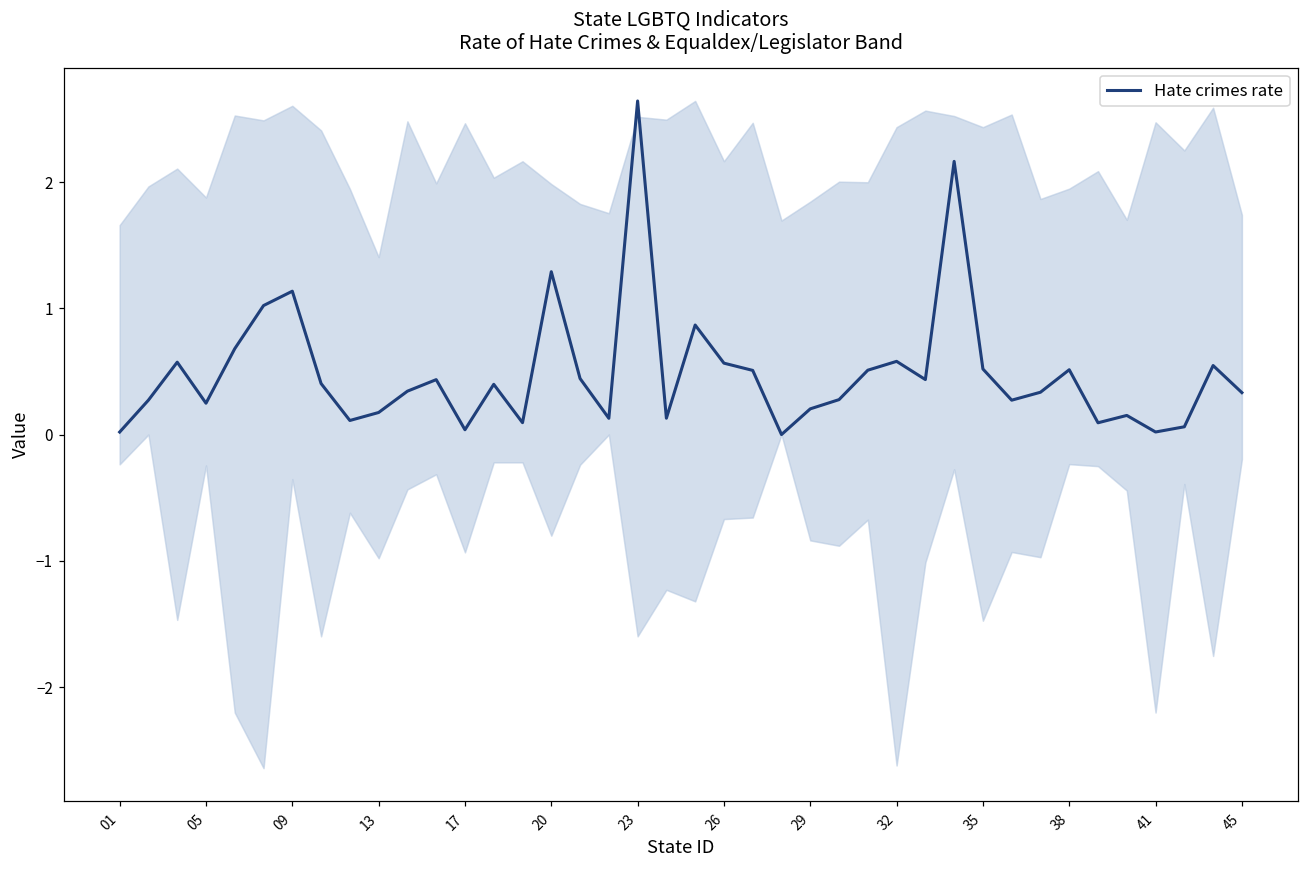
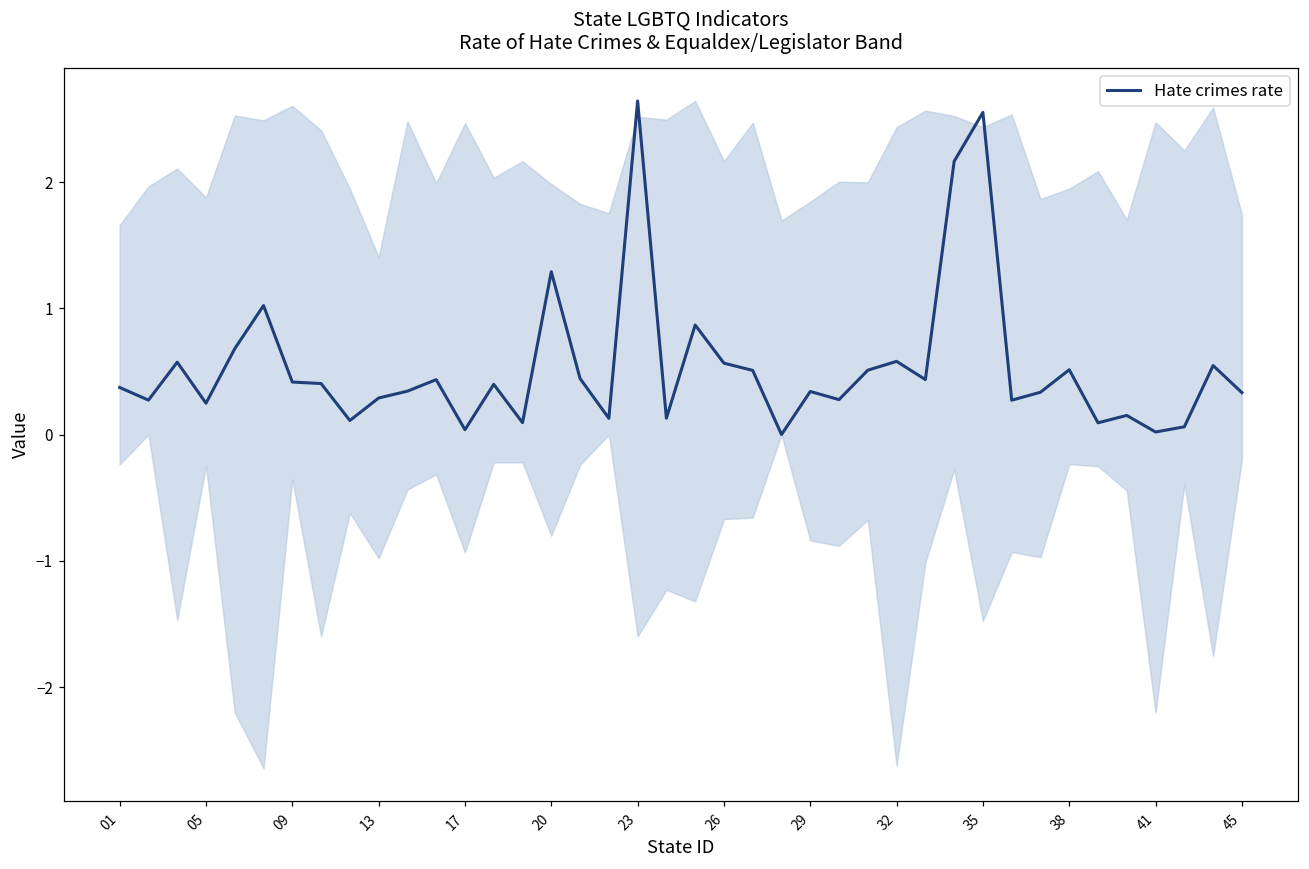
  {
    "Hate crimes rate": {
-     "01": 0.02,
+     "01": 0.37,
      "05": 0.25,
-     "09": 1.14,
-     "13": 0.17,
+     "09": 0.42,
+     "13": 0.29,
      "17": 0.04,
      "20": 1.29,
      "23": 2.64,
      "26": 0.57,
-     "29": 0.20,
+     "29": 0.34,
      "32": 0.58,
-     "35": 0.52,
+     "35": 2.55,
      "38": 0.51,
      "41": 0.02,
      "45": 0.33
    }
  }
